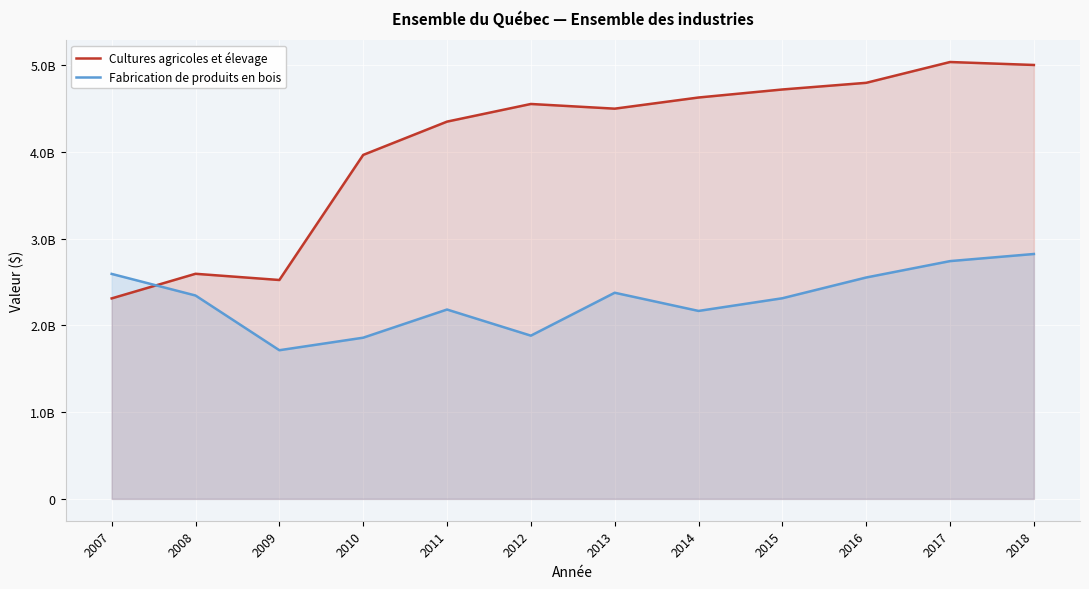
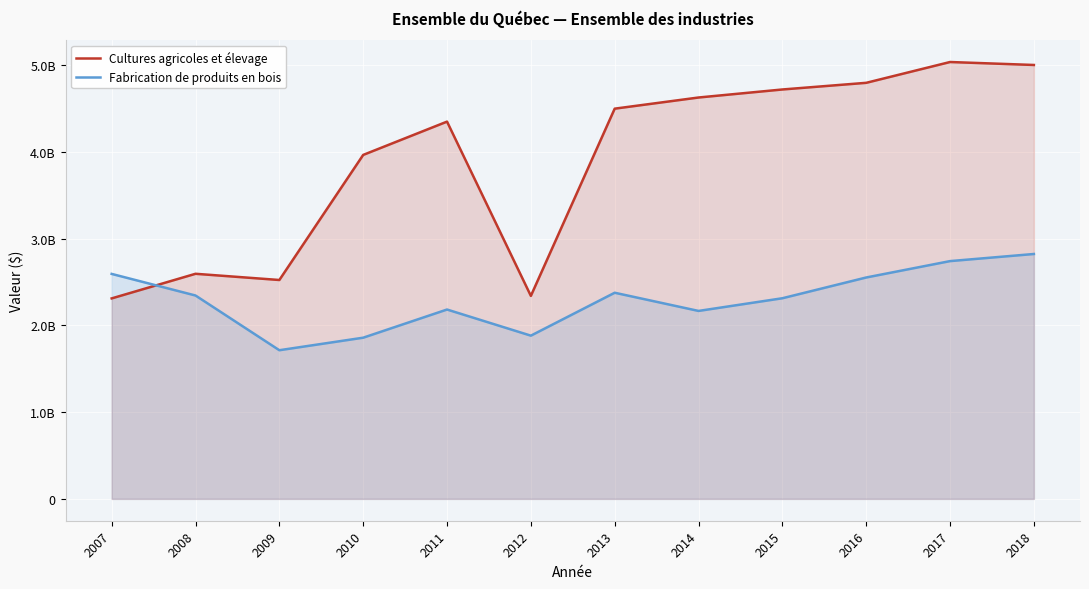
  {
    "Cultures agricoles et élevage": {
      "2007": 2300000000,
      "2008": 2600000000,
      "2009": 2500000000,
      "2010": 4000000000,
      "2011": 4400000000,
-     "2012": 4600000000,
+     "2012": 2300000000,
      "2013": 4500000000,
      "2014": 4600000000,
      "2015": 4700000000,
      "2016": 4800000000,
      "2017": 5000000000,
      "2018": 5000000000
    },
    "Fabrication de produits en bois": {
      "2007": 2600000000,
      "2008": 2300000000,
      "2009": 1700000000,
      "2010": 1900000000,
      "2011": 2200000000,
      "2012": 1900000000,
      "2013": 2400000000,
      "2014": 2200000000,
      "2015": 2300000000,
      "2016": 2600000000,
      "2017": 2700000000,
      "2018": 2800000000
    }
  }
